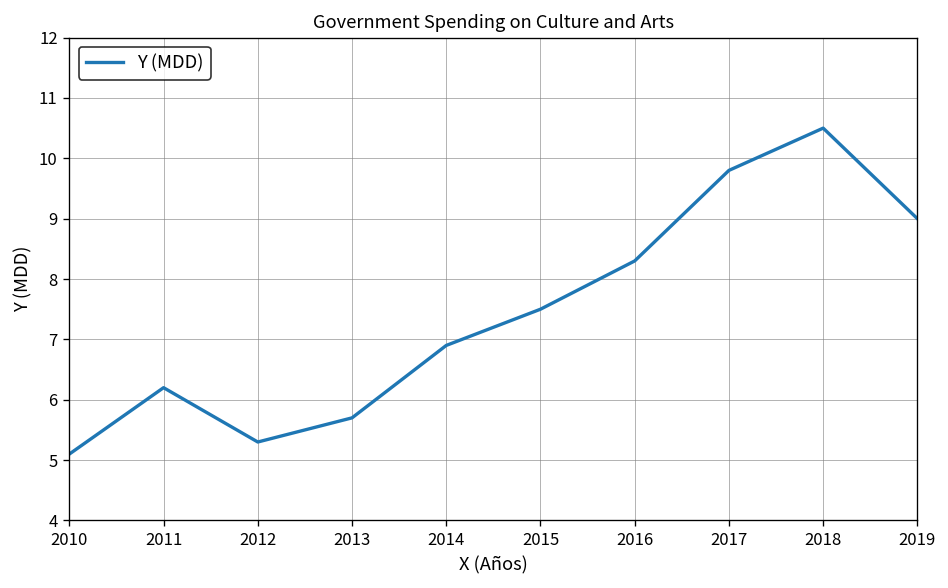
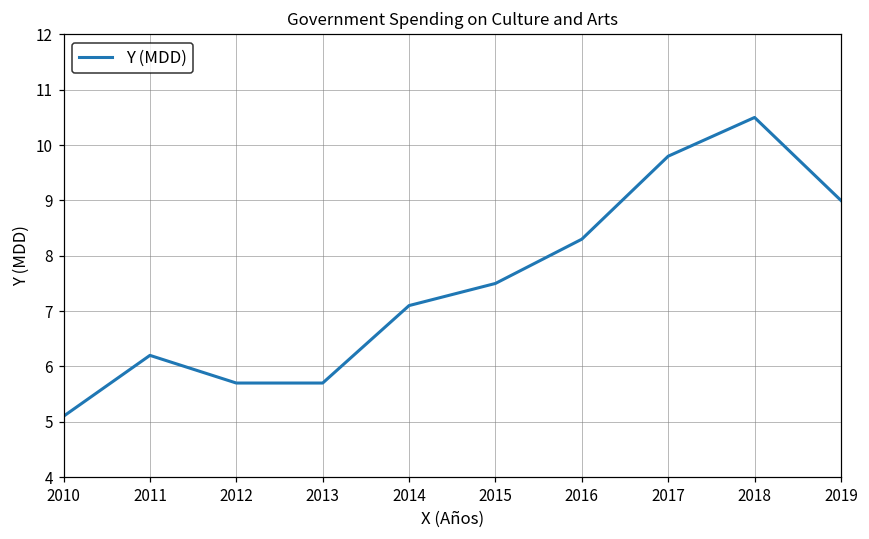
  {
    "2010": 5.1,
    "2011": 6.2,
-   "2012": 5.3,
+   "2012": 5.7,
    "2013": 5.7,
-   "2014": 6.9,
+   "2014": 7.1,
    "2015": 7.5,
    "2016": 8.3,
    "2017": 9.8,
    "2018": 10.5,
    "2019": 9.0
  }
